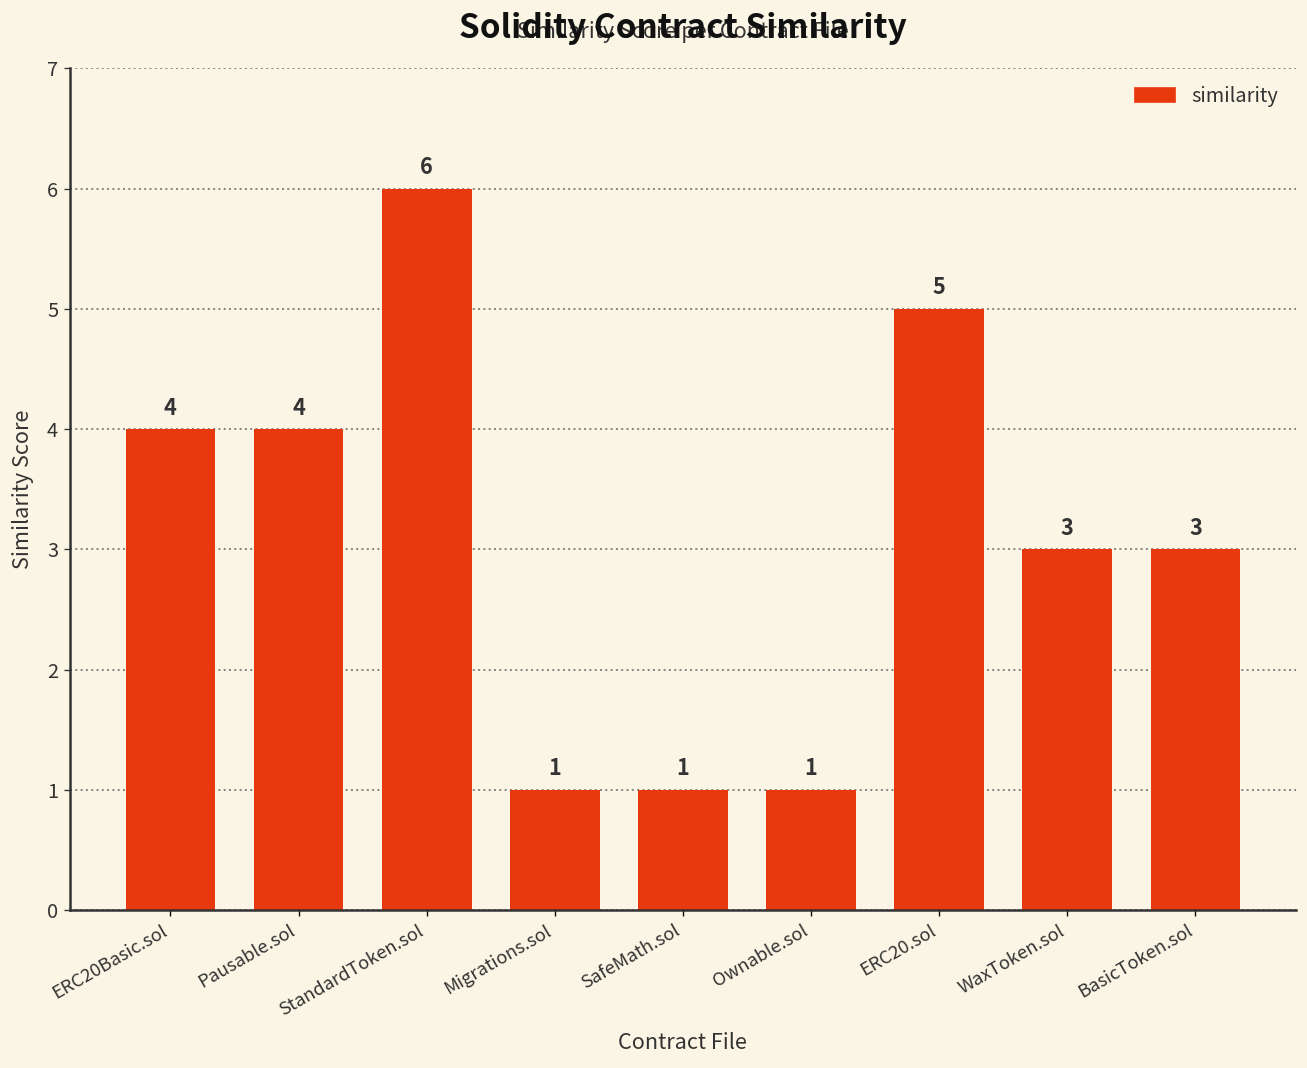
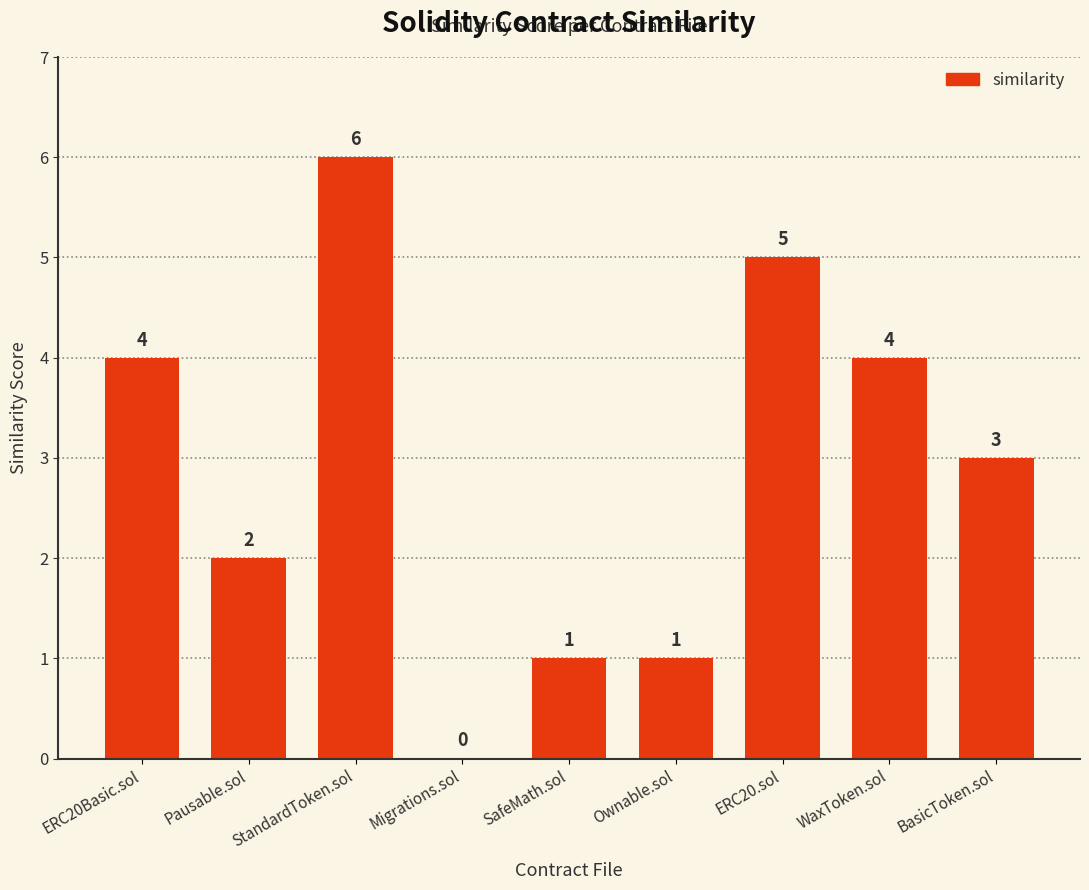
  {
    "ERC20Basic.sol": 4,
-   "Pausable.sol": 4,
+   "Pausable.sol": 2,
    "StandardToken.sol": 6,
-   "Migrations.sol": 1,
+   "Migrations.sol": 0,
    "SafeMath.sol": 1,
    "Ownable.sol": 1,
    "ERC20.sol": 5,
-   "WaxToken.sol": 3,
+   "WaxToken.sol": 4,
    "BasicToken.sol": 3
  }
